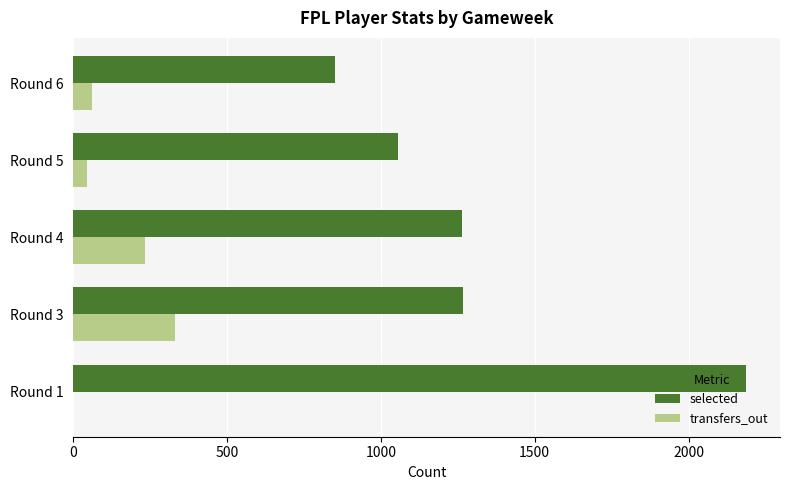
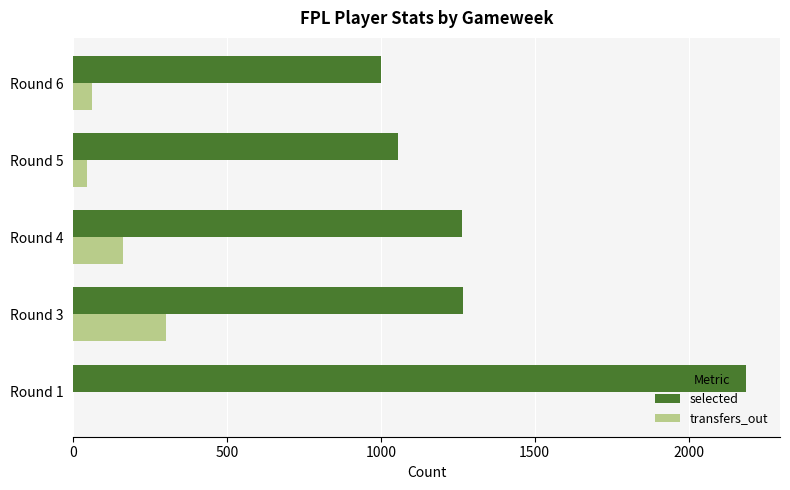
  {
    "selected": {
-     "Round 6": 850,
+     "Round 6": 1000,
      "Round 5": 1060,
      "Round 4": 1260,
      "Round 3": 1270,
      "Round 1": 2190
    },
    "transfers_out": {
      "Round 6": 60,
      "Round 5": 40,
-     "Round 4": 230,
-     "Round 3": 330,
+     "Round 4": 160,
+     "Round 3": 300,
      "Round 1": 0
    }
  }
